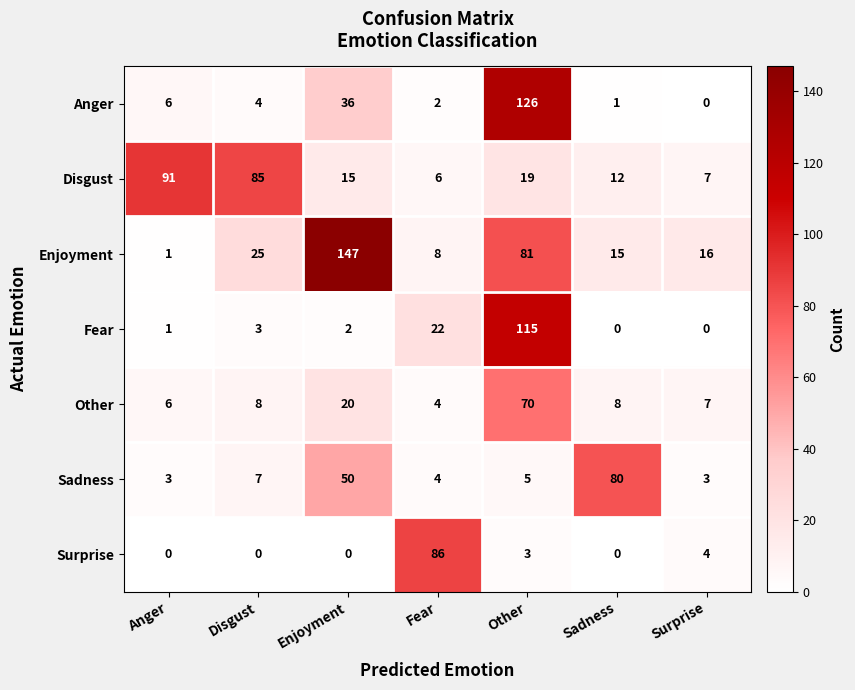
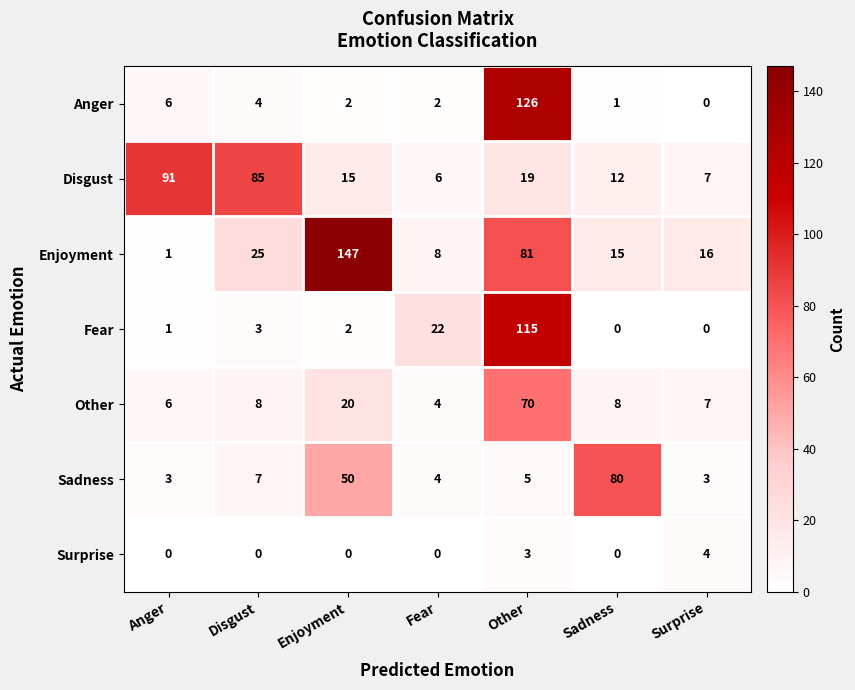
  {
    "Anger": {
      "Anger": 6,
      "Disgust": 4,
-     "Enjoyment": 36,
+     "Enjoyment": 2,
      "Fear": 2,
      "Other": 126,
      "Sadness": 1,
      "Surprise": 0
    },
    "Disgust": {
      "Anger": 91,
      "Disgust": 85,
      "Enjoyment": 15,
      "Fear": 6,
      "Other": 19,
      "Sadness": 12,
      "Surprise": 7
    },
    "Enjoyment": {
      "Anger": 1,
      "Disgust": 25,
      "Enjoyment": 147,
      "Fear": 8,
      "Other": 81,
      "Sadness": 15,
      "Surprise": 16
    },
    "Fear": {
      "Anger": 1,
      "Disgust": 3,
      "Enjoyment": 2,
      "Fear": 22,
      "Other": 115,
      "Sadness": 0,
      "Surprise": 0
    },
    "Other": {
      "Anger": 6,
      "Disgust": 8,
      "Enjoyment": 20,
      "Fear": 4,
      "Other": 70,
      "Sadness": 8,
      "Surprise": 7
    },
    "Sadness": {
      "Anger": 3,
      "Disgust": 7,
      "Enjoyment": 50,
      "Fear": 4,
      "Other": 5,
      "Sadness": 80,
      "Surprise": 3
    },
    "Surprise": {
      "Anger": 0,
      "Disgust": 0,
      "Enjoyment": 0,
-     "Fear": 86,
+     "Fear": 0,
      "Other": 3,
      "Sadness": 0,
      "Surprise": 4
    }
  }
